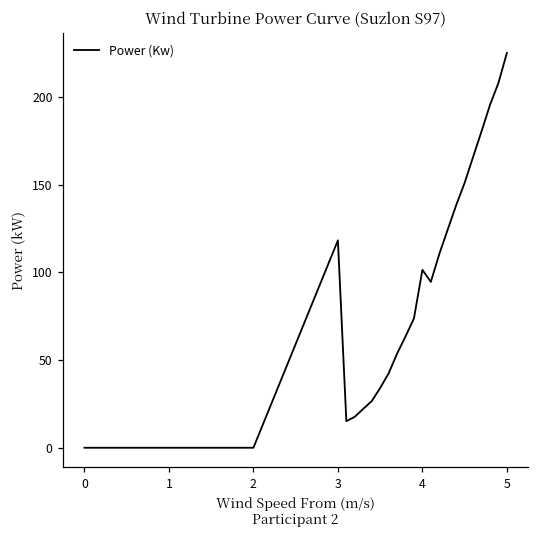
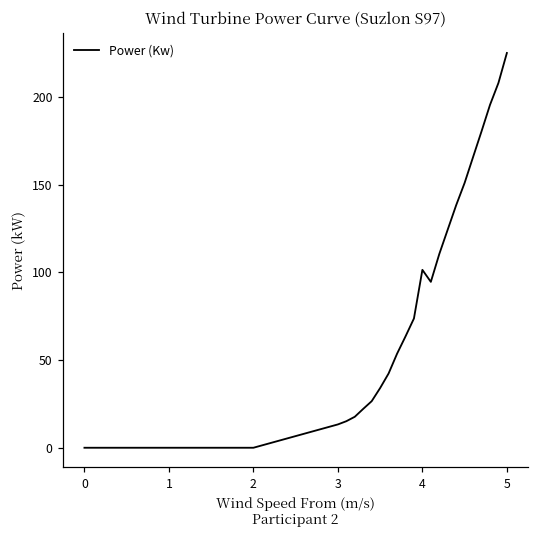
  {
    "0": 0,
    "2": 0,
-   "3": 118,
+   "3": 13,
    "4": 101,
    "5": 225
  }
